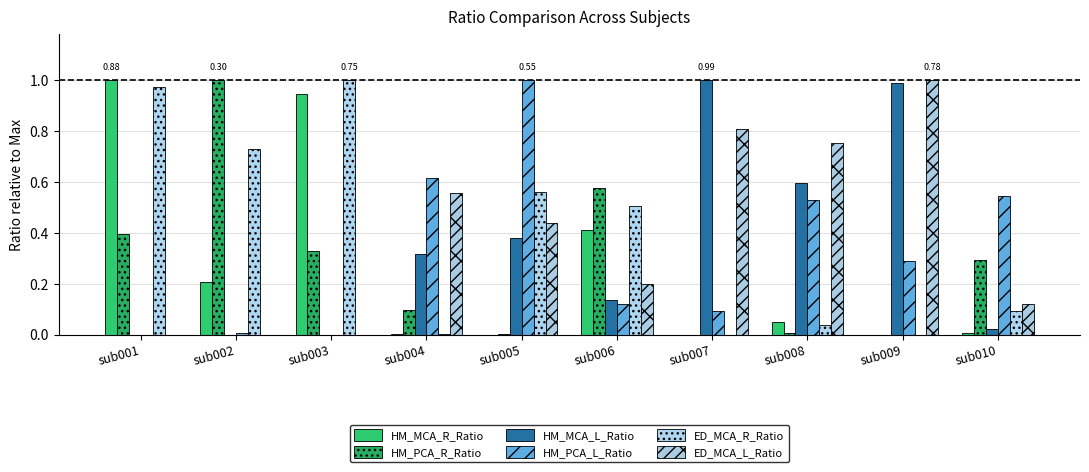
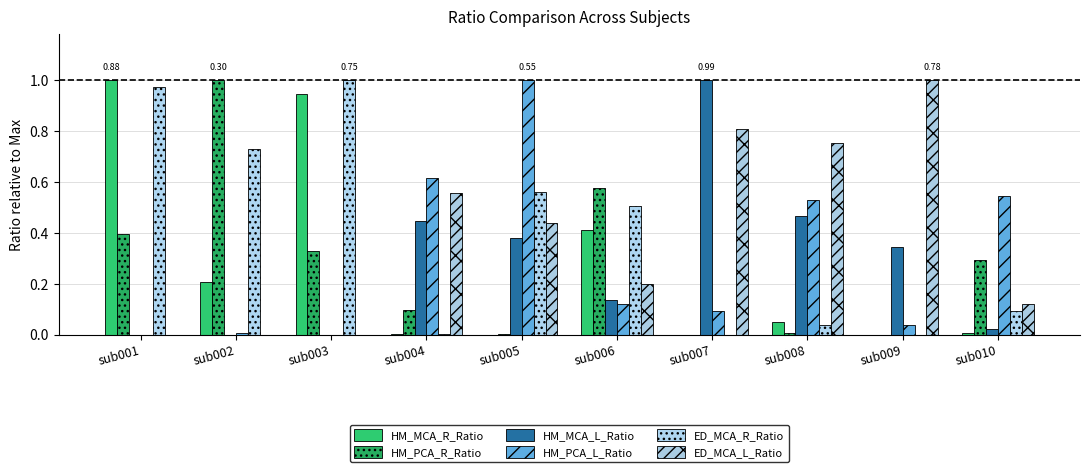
  {
    "HM_MCA_L_Ratio": {
      "sub001": 0.00,
      "sub002": 0.00,
      "sub003": 0.00,
-     "sub004": 0.32,
+     "sub004": 0.45,
      "sub005": 0.38,
      "sub006": 0.14,
-     "sub008": 0.60,
-     "sub009": 0.99,
+     "sub008": 0.47,
+     "sub009": 0.34,
      "sub010": 0.02
    },
    "HM_PCA_L_Ratio": {
      "sub001": 0.00,
      "sub003": 0.00,
      "sub004": 0.61,
      "sub006": 0.12,
      "sub007": 0.09,
      "sub008": 0.53,
-     "sub009": 0.29,
+     "sub009": 0.04,
      "sub010": 0.54
    }
  }
